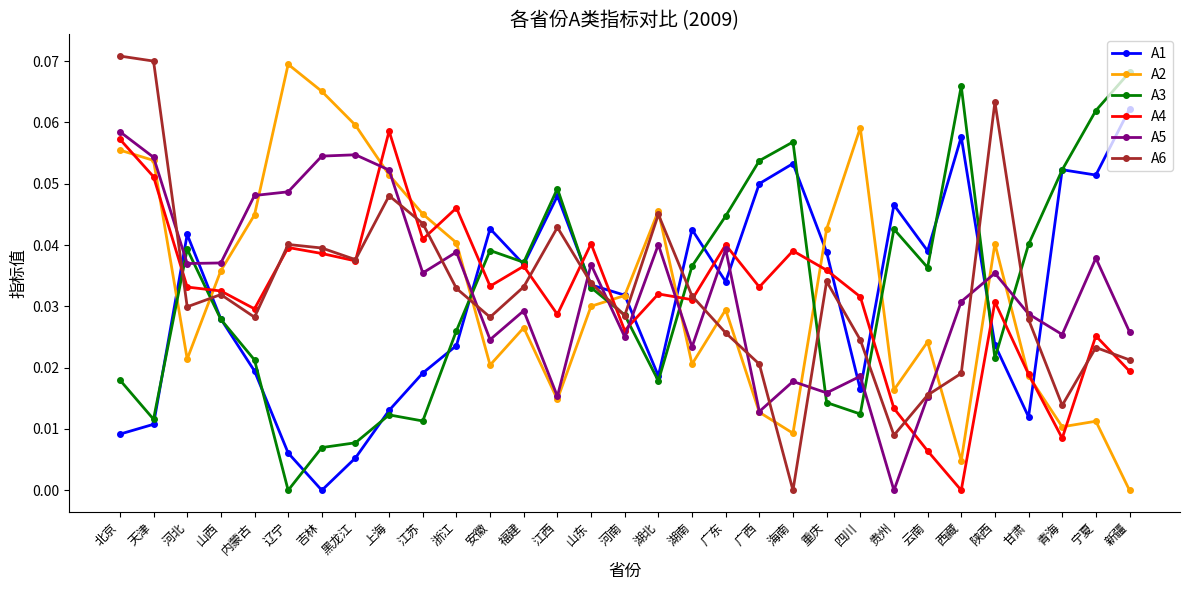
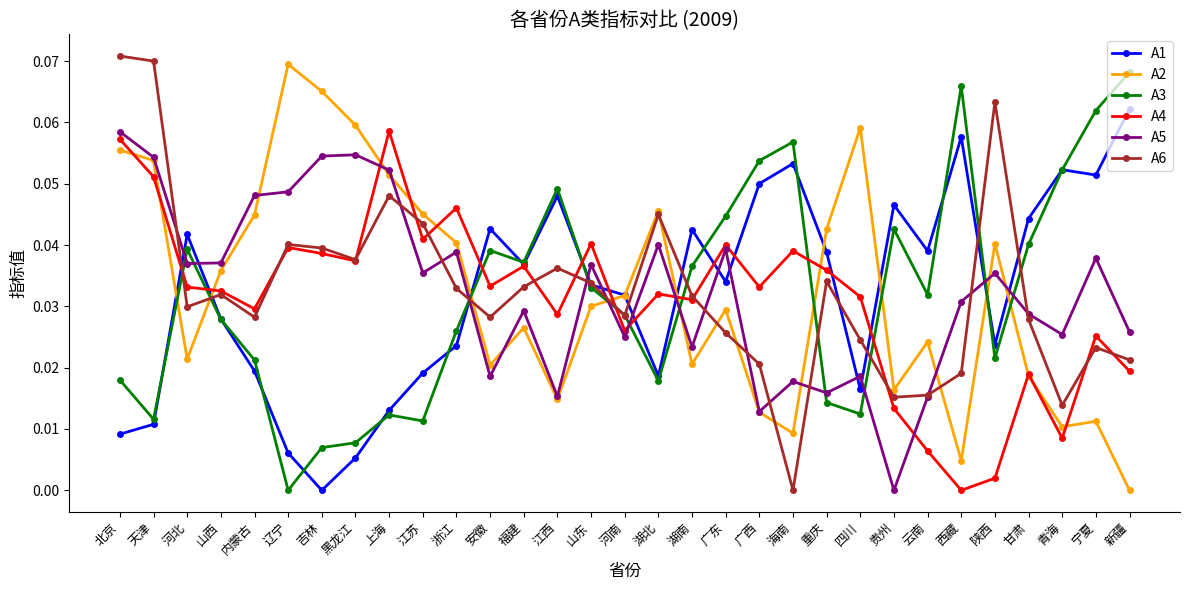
  {
    "A1": {
      "北京": 0.009,
      "天津": 0.011,
      "河北": 0.042,
      "内蒙古": 0.019,
      "辽宁": 0.006,
      "吉林": 0.000,
      "黑龙江": 0.005,
      "上海": 0.013,
      "江苏": 0.019,
      "浙江": 0.024,
      "安徽": 0.043,
      "江西": 0.048,
      "湖北": 0.019,
      "湖南": 0.043,
      "广东": 0.034,
      "广西": 0.050,
      "海南": 0.053,
      "重庆": 0.039,
      "四川": 0.016,
      "贵州": 0.047,
      "云南": 0.039,
      "西藏": 0.058,
      "陕西": 0.024,
-     "甘肃": 0.012,
+     "甘肃": 0.044,
      "宁夏": 0.051
    },
    "A2": {
      "北京": 0.055,
      "天津": 0.054,
      "河北": 0.021,
      "山西": 0.036,
      "内蒙古": 0.045,
      "辽宁": 0.069,
      "吉林": 0.065,
      "黑龙江": 0.060,
      "上海": 0.051,
      "江苏": 0.045,
      "浙江": 0.040,
      "安徽": 0.020,
      "福建": 0.027,
      "江西": 0.015,
      "山东": 0.030,
      "湖北": 0.046,
      "湖南": 0.021,
      "广东": 0.029,
      "海南": 0.009,
      "重庆": 0.043,
      "四川": 0.059,
      "贵州": 0.016,
      "云南": 0.024,
      "西藏": 0.005,
      "陕西": 0.040,
      "青海": 0.010,
      "宁夏": 0.011,
      "新疆": 0.000
    },
    "A3": {
      "北京": 0.018,
      "天津": 0.012,
      "河北": 0.039,
      "内蒙古": 0.021,
      "辽宁": 0.000,
      "吉林": 0.007,
      "黑龙江": 0.008,
      "上海": 0.012,
      "江苏": 0.011,
      "浙江": 0.026,
      "安徽": 0.039,
      "江西": 0.049,
      "山东": 0.033,
      "湖北": 0.018,
      "湖南": 0.037,
      "广东": 0.045,
      "广西": 0.054,
      "海南": 0.057,
      "重庆": 0.014,
      "四川": 0.012,
      "贵州": 0.043,
-     "云南": 0.036,
+     "云南": 0.032,
      "西藏": 0.066,
      "陕西": 0.022,
      "甘肃": 0.040,
      "宁夏": 0.062
    },
    "A4": {
      "北京": 0.057,
      "天津": 0.051,
      "河北": 0.033,
      "山西": 0.033,
      "内蒙古": 0.030,
      "辽宁": 0.040,
      "吉林": 0.039,
      "上海": 0.059,
      "江苏": 0.041,
      "浙江": 0.046,
      "安徽": 0.033,
      "江西": 0.029,
      "山东": 0.040,
      "河南": 0.026,
      "湖北": 0.032,
      "湖南": 0.031,
      "广东": 0.040,
      "广西": 0.033,
      "海南": 0.039,
      "重庆": 0.036,
      "四川": 0.032,
      "贵州": 0.013,
      "云南": 0.006,
      "西藏": 0.000,
-     "陕西": 0.031,
+     "陕西": 0.002,
      "青海": 0.008,
      "宁夏": 0.025,
      "新疆": 0.019
    },
    "A5": {
      "北京": 0.058,
      "天津": 0.054,
      "河北": 0.037,
      "山西": 0.037,
      "内蒙古": 0.048,
      "辽宁": 0.049,
      "吉林": 0.055,
      "黑龙江": 0.055,
      "上海": 0.052,
      "江苏": 0.035,
      "浙江": 0.039,
-     "安徽": 0.025,
+     "安徽": 0.019,
      "福建": 0.029,
      "江西": 0.015,
      "山东": 0.037,
      "河南": 0.025,
      "湖北": 0.040,
      "湖南": 0.023,
      "广东": 0.039,
      "海南": 0.018,
      "重庆": 0.016,
      "四川": 0.019,
      "贵州": 0.000,
      "西藏": 0.031,
      "陕西": 0.035,
      "甘肃": 0.029,
      "青海": 0.025,
      "宁夏": 0.038,
      "新疆": 0.026
    },
    "A6": {
      "北京": 0.071,
      "天津": 0.070,
      "河北": 0.030,
      "山西": 0.032,
      "内蒙古": 0.028,
      "辽宁": 0.040,
      "吉林": 0.040,
      "上海": 0.048,
      "江苏": 0.044,
      "浙江": 0.033,
      "安徽": 0.028,
      "福建": 0.033,
-     "江西": 0.043,
+     "江西": 0.036,
      "湖北": 0.045,
      "湖南": 0.032,
      "广东": 0.026,
      "广西": 0.021,
      "海南": 0.000,
      "重庆": 0.034,
      "四川": 0.025,
-     "贵州": 0.009,
+     "贵州": 0.015,
      "西藏": 0.019,
      "陕西": 0.063,
      "甘肃": 0.028,
      "青海": 0.014,
      "宁夏": 0.023,
      "新疆": 0.021
    }
  }
